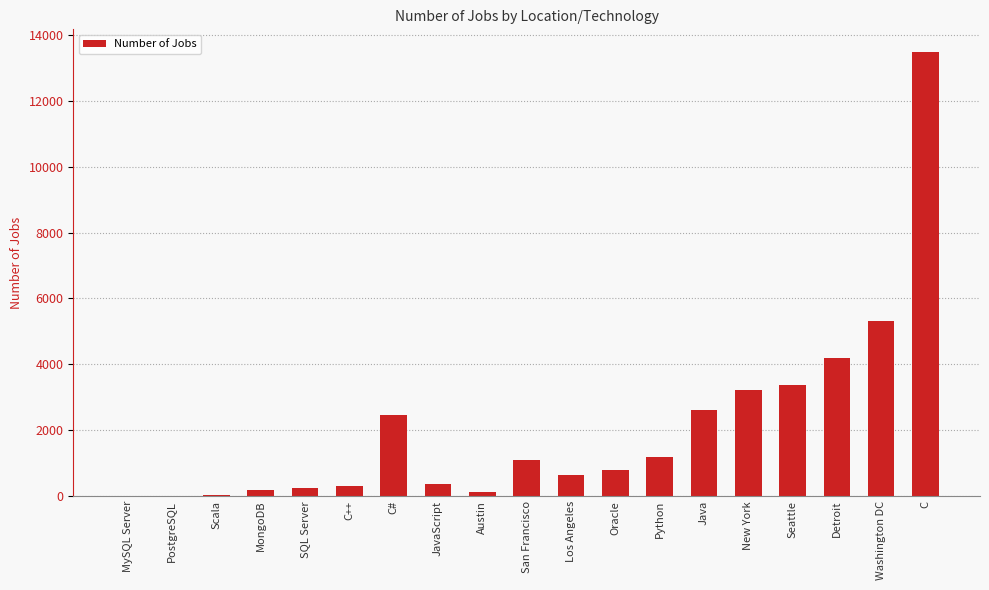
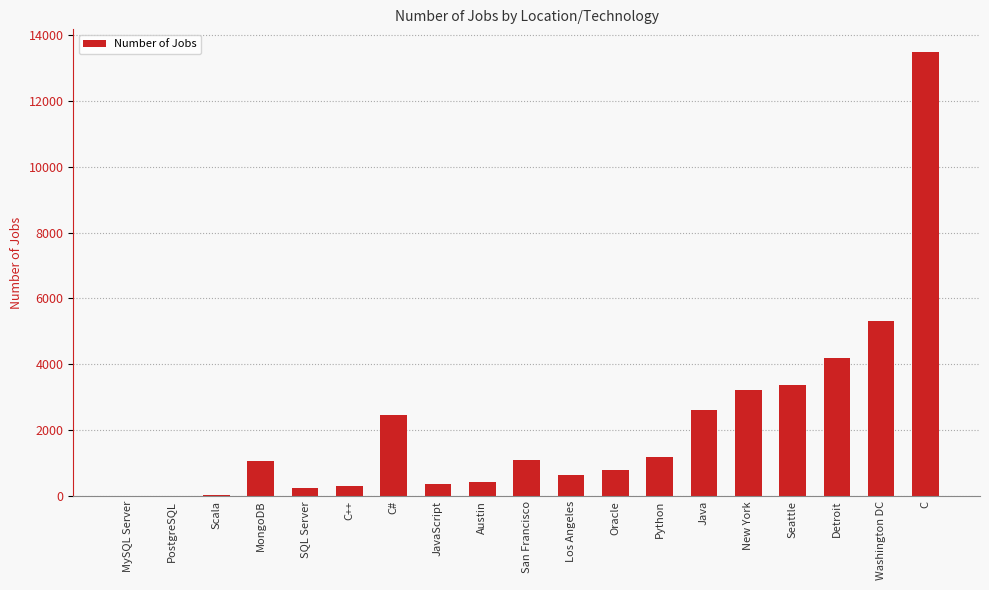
  {
    "MySQL Server": 0,
-   "MongoDB": 200,
+   "MongoDB": 1100,
    "SQL Server": 300,
    "C++": 300,
    "C#": 2500,
    "JavaScript": 400,
-   "Austin": 100,
+   "Austin": 400,
    "San Francisco": 1100,
    "Los Angeles": 600,
    "Oracle": 800,
    "Python": 1200,
    "Java": 2600,
    "New York": 3200,
    "Seattle": 3400,
    "Detroit": 4200,
    "Washington DC": 5300,
    "C": 13500
  }
